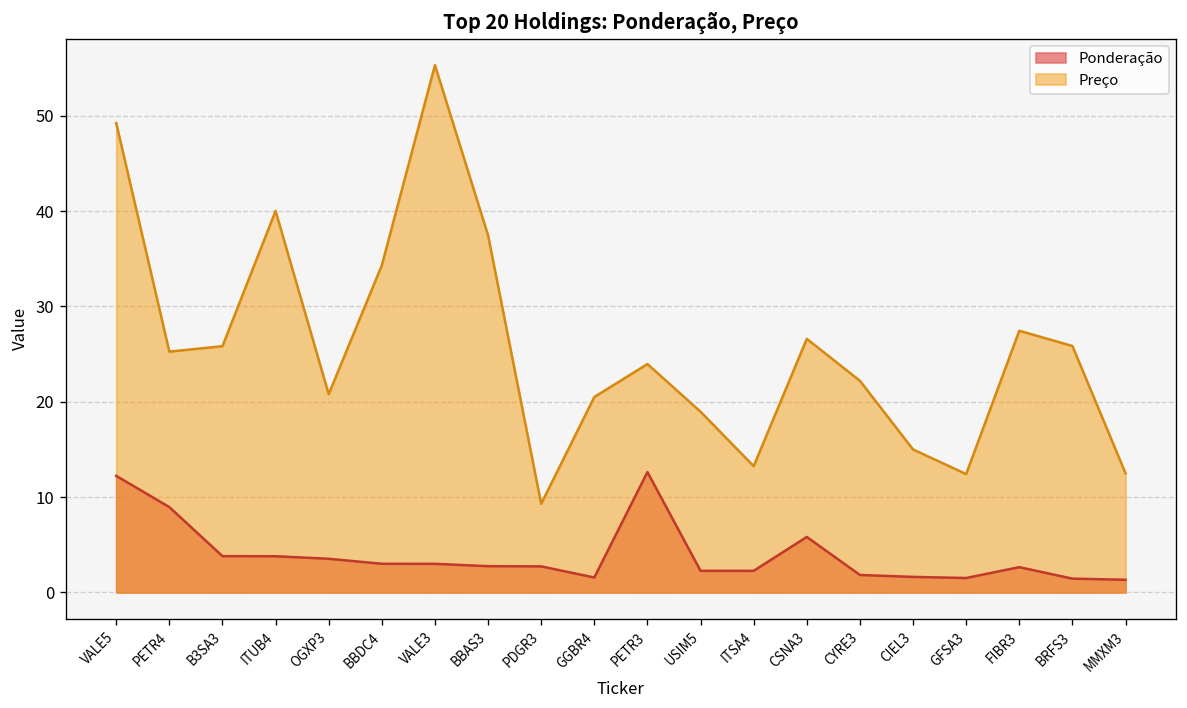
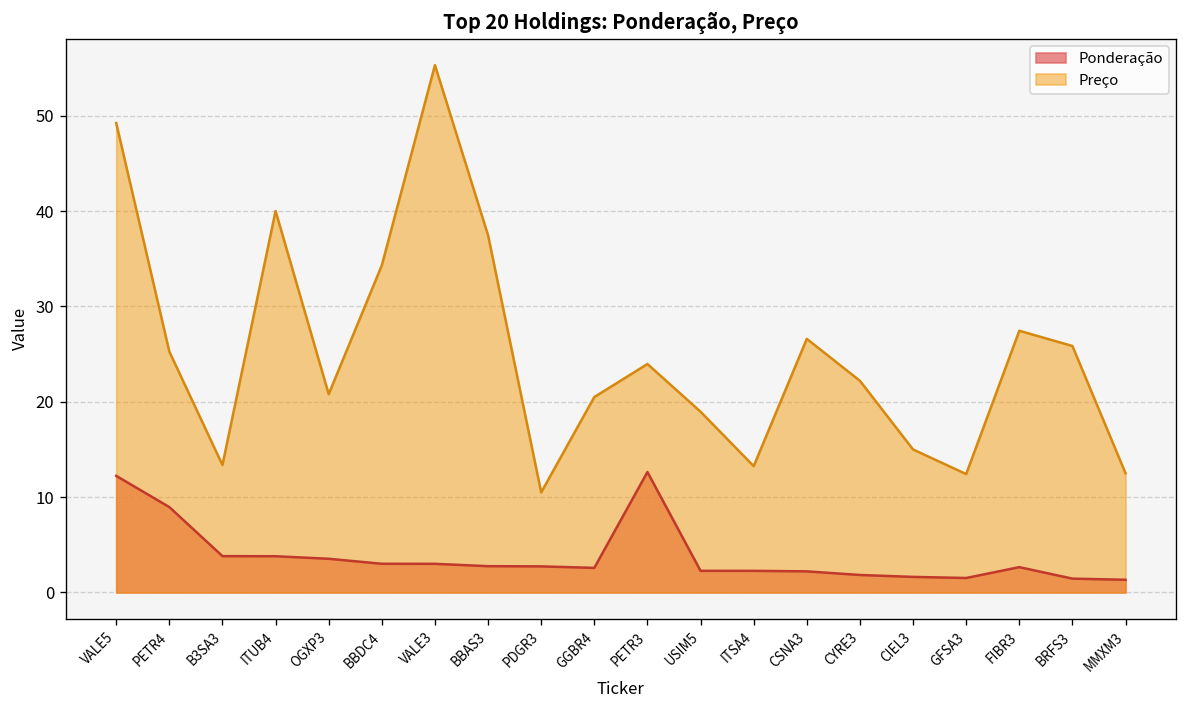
  {
    "Ponderação": {
      "VALE5": 12,
      "PETR4": 9,
      "B3SA3": 4,
      "ITUB4": 4,
      "OGXP3": 4,
      "BBDC4": 3,
      "VALE3": 3,
      "BBAS3": 3,
      "PDGR3": 3,
-     "GGBR4": 2,
+     "GGBR4": 3,
      "PETR3": 13,
      "USIM5": 2,
      "ITSA4": 2,
-     "CSNA3": 6,
+     "CSNA3": 2,
      "CYRE3": 2,
      "CIEL3": 2,
      "GFSA3": 2,
      "FIBR3": 3,
      "BRFS3": 1,
      "MMXM3": 1
    },
    "Preço": {
      "VALE5": 49,
      "PETR4": 25,
-     "B3SA3": 26,
+     "B3SA3": 13,
      "ITUB4": 40,
      "OGXP3": 21,
      "BBDC4": 34,
      "VALE3": 55,
      "BBAS3": 37,
-     "PDGR3": 9,
+     "PDGR3": 11,
      "GGBR4": 21,
      "PETR3": 24,
      "USIM5": 19,
      "ITSA4": 13,
      "CSNA3": 27,
      "CYRE3": 22,
      "CIEL3": 15,
      "GFSA3": 12,
      "FIBR3": 27,
      "BRFS3": 26,
      "MMXM3": 13
    }
  }
